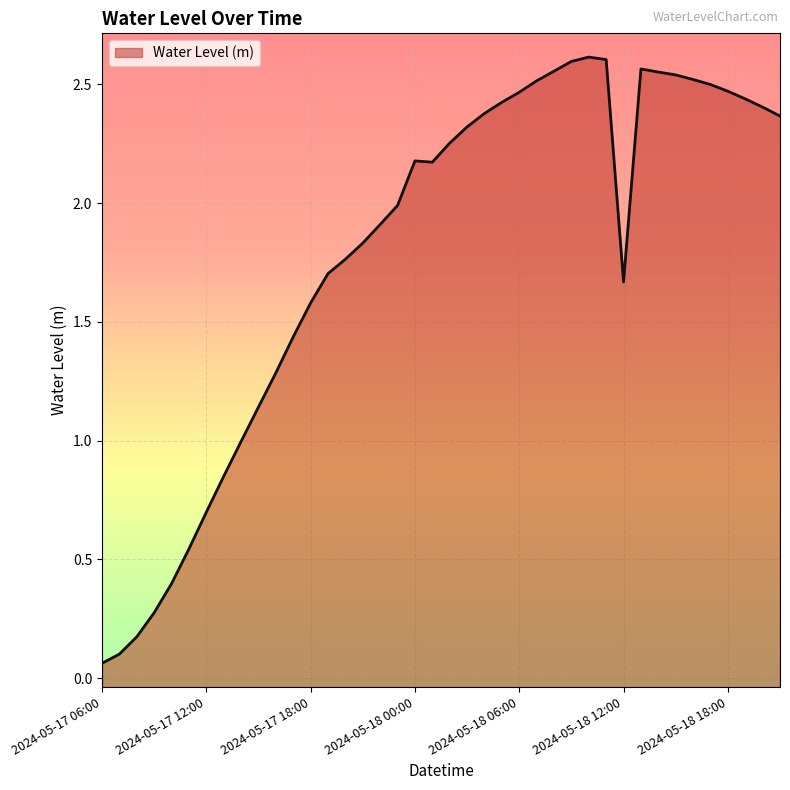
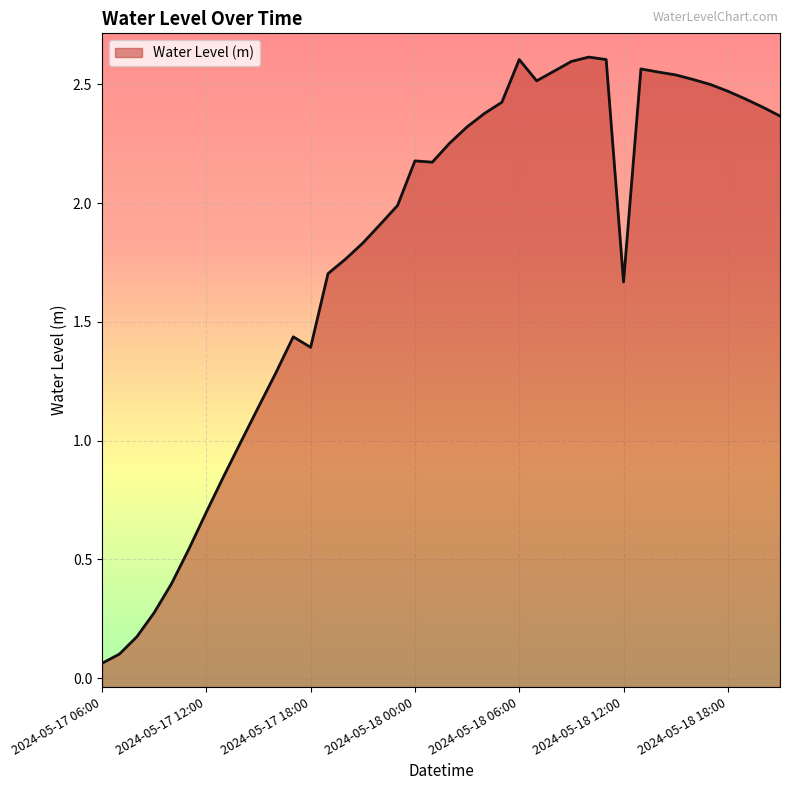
  {
    "2024-05-17 06:00": 0.06,
    "2024-05-17 12:00": 0.70,
-   "2024-05-17 18:00": 1.58,
+   "2024-05-17 18:00": 1.39,
    "2024-05-18 00:00": 2.18,
-   "2024-05-18 06:00": 2.47,
+   "2024-05-18 06:00": 2.60,
    "2024-05-18 12:00": 1.67,
    "2024-05-18 18:00": 2.47
  }
